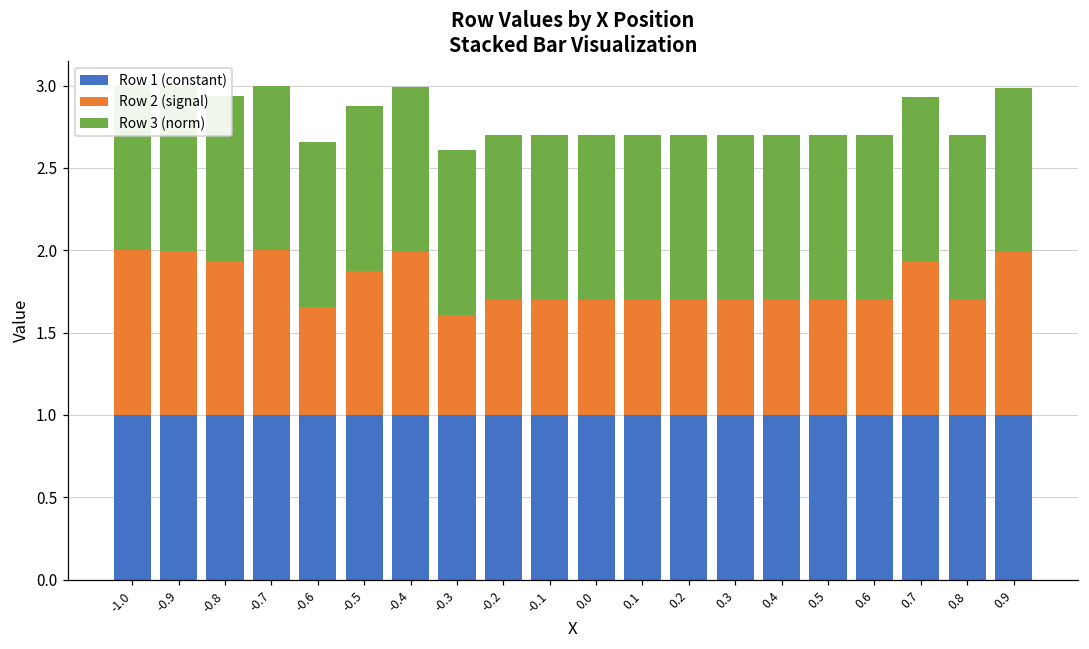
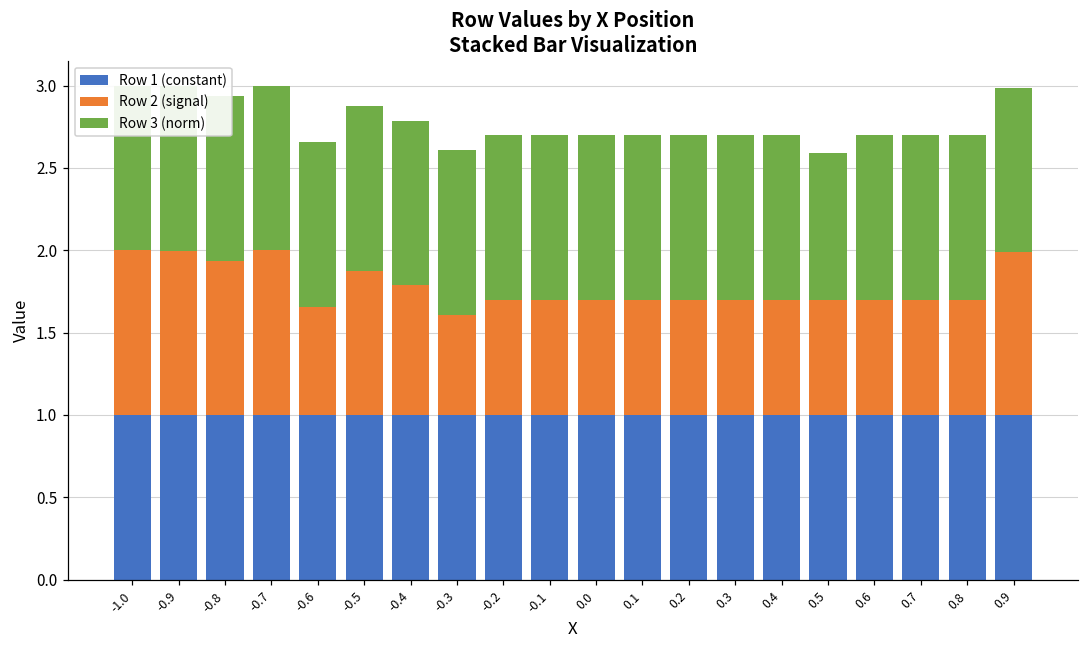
  {
    "Row 1 (constant)": {
      "-1.0": 1.00,
      "-0.9": 1.00,
      "-0.8": 1.00,
      "-0.7": 1.00,
      "-0.6": 1.00,
      "-0.5": 1.00,
      "-0.4": 1.00,
      "-0.3": 1.00,
      "-0.2": 1.00,
      "-0.1": 1.00,
      "0.0": 1.00,
      "0.1": 1.00,
      "0.2": 1.00,
      "0.3": 1.00,
      "0.4": 1.00,
      "0.5": 1.00,
      "0.6": 1.00,
      "0.7": 1.00,
      "0.8": 1.00,
      "0.9": 1.00
    },
    "Row 2 (signal)": {
      "-1.0": 1.00,
      "-0.9": 1.00,
      "-0.8": 0.94,
      "-0.7": 1.00,
      "-0.6": 0.66,
      "-0.5": 0.88,
-     "-0.4": 0.99,
+     "-0.4": 0.79,
      "-0.3": 0.61,
      "-0.2": 0.70,
      "-0.1": 0.70,
      "0.0": 0.70,
      "0.1": 0.70,
      "0.2": 0.70,
      "0.3": 0.70,
      "0.4": 0.70,
      "0.5": 0.70,
      "0.6": 0.70,
-     "0.7": 0.93,
+     "0.7": 0.70,
      "0.8": 0.70,
      "0.9": 0.99
    },
    "Row 3 (norm)": {
      "-0.7": 1.00,
      "-0.6": 1.00,
      "-0.5": 1.00,
      "-0.4": 1.00,
      "-0.3": 1.00,
      "-0.2": 1.00,
      "-0.1": 1.00,
      "0.0": 1.00,
      "0.1": 1.00,
      "0.2": 1.00,
      "0.3": 1.00,
      "0.4": 1.00,
-     "0.5": 1.00,
+     "0.5": 0.89,
      "0.6": 1.00,
      "0.7": 1.00,
      "0.8": 1.00,
      "0.9": 1.00
    }
  }
